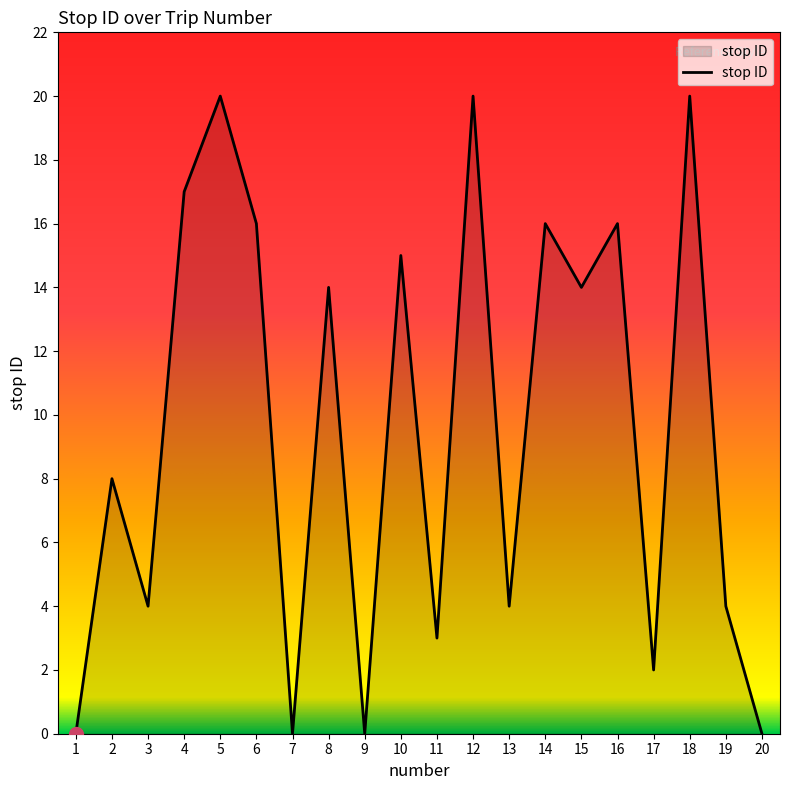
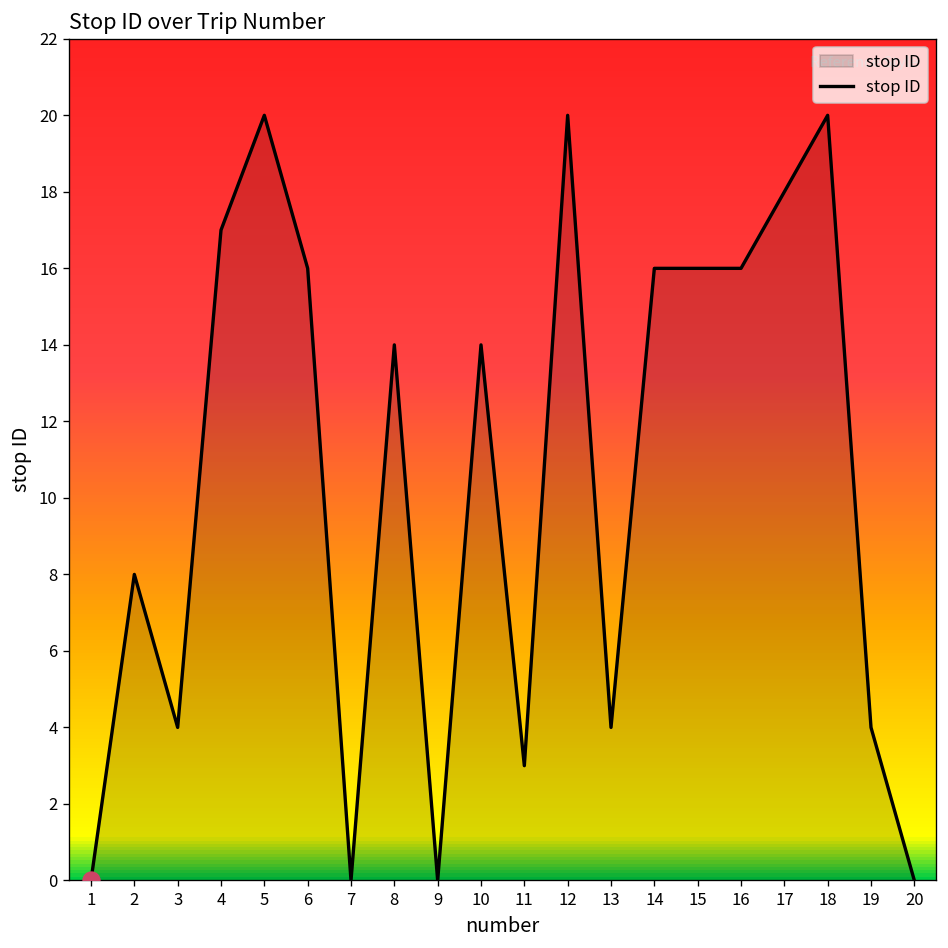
  {
    "stop ID": {
      "2": 8,
      "3": 4,
      "4": 17,
      "5": 20,
      "6": 16,
      "7": 0,
      "8": 14,
      "9": 0,
-     "10": 15,
+     "10": 14,
      "11": 3,
      "12": 20,
      "13": 4,
      "14": 16,
-     "15": 14,
+     "15": 16,
      "16": 16,
-     "17": 2,
+     "17": 18,
      "18": 20,
      "19": 4,
      "20": 0
    }
  }
